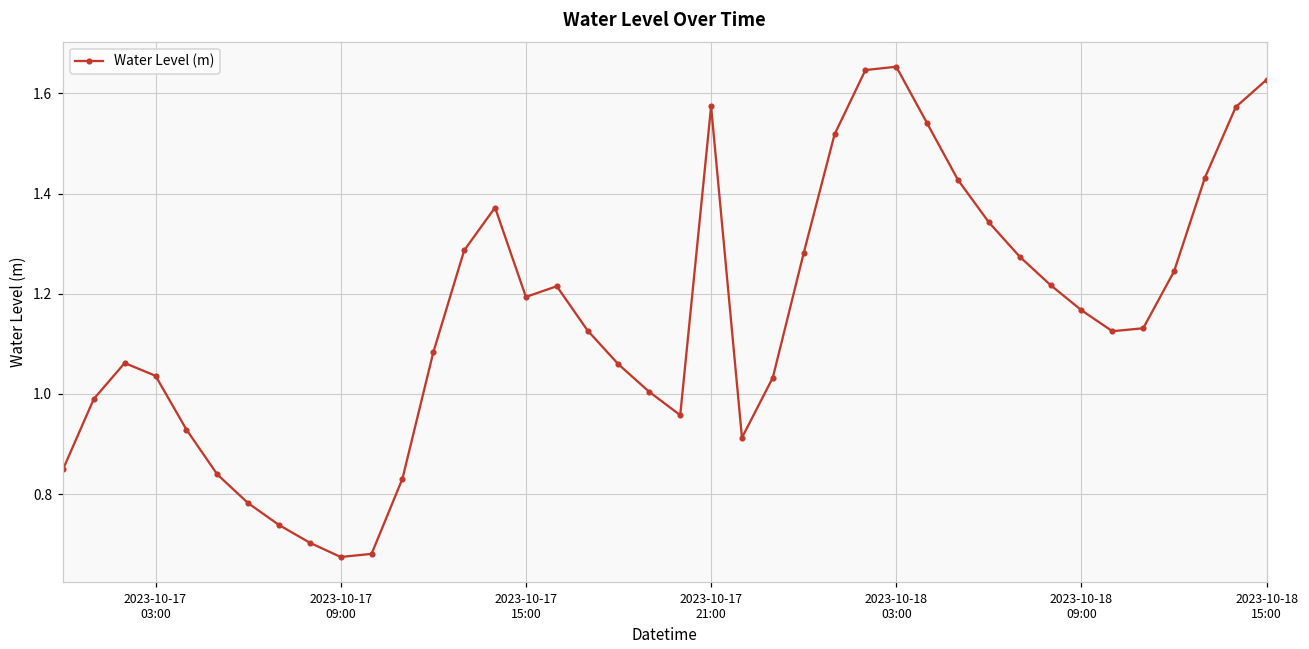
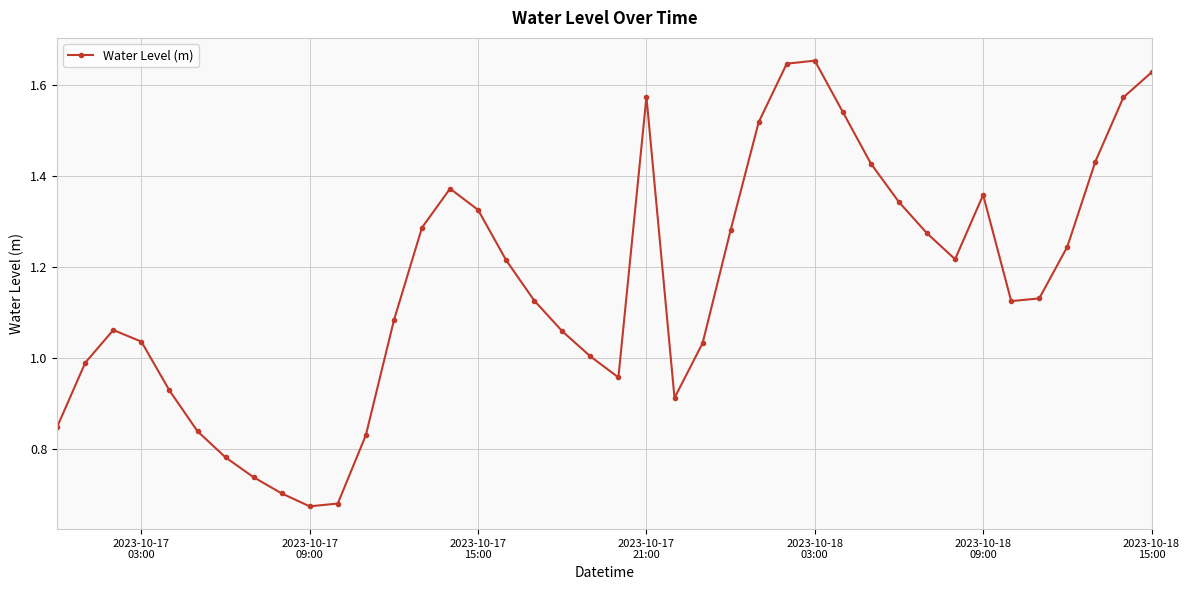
  {
    "2023-10-17 03:00": 1.04,
    "2023-10-17 09:00": 0.67,
-   "2023-10-17 15:00": 1.19,
+   "2023-10-17 15:00": 1.33,
    "2023-10-17 21:00": 1.57,
    "2023-10-18 03:00": 1.65,
-   "2023-10-18 09:00": 1.17,
+   "2023-10-18 09:00": 1.36,
    "2023-10-18 15:00": 1.63
  }
